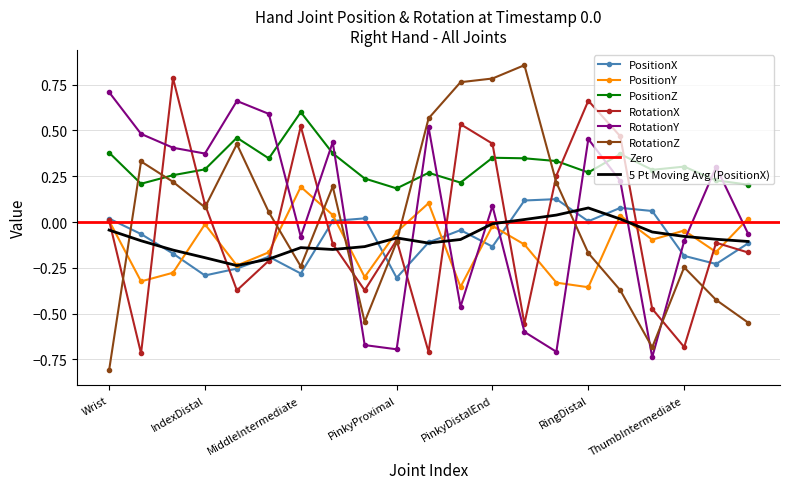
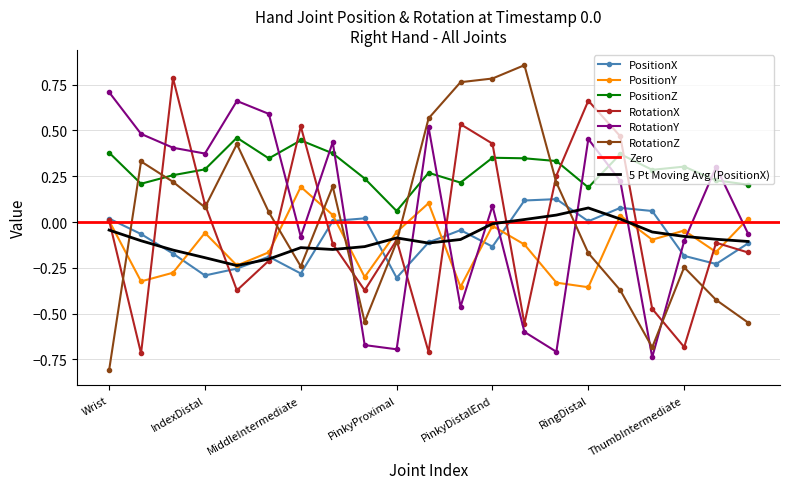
  {
    "PositionX": {
      "IndexDistal": -0.29,
      "MiddleIntermediate": -0.28,
      "PinkyProximal": -0.30,
      "PinkyDistalEnd": -0.13,
      "RingDistal": 0.00,
      "ThumbIntermediate": -0.18
    },
    "PositionY": {
-     "IndexDistal": -0.01,
+     "IndexDistal": -0.06,
      "MiddleIntermediate": 0.19,
      "PinkyProximal": -0.05,
      "RingDistal": -0.36,
      "ThumbIntermediate": -0.05
    },
    "PositionZ": {
      "Wrist": 0.38,
      "IndexDistal": 0.29,
-     "MiddleIntermediate": 0.60,
-     "PinkyProximal": 0.18,
+     "MiddleIntermediate": 0.45,
+     "PinkyProximal": 0.06,
      "PinkyDistalEnd": 0.35,
-     "RingDistal": 0.27
+     "RingDistal": 0.19
    },
    "RotationY": {
      "Wrist": 0.71,
      "IndexDistal": 0.37,
      "MiddleIntermediate": -0.08,
      "PinkyProximal": -0.69,
      "PinkyDistalEnd": 0.09,
      "RingDistal": 0.45,
      "ThumbIntermediate": -0.10
    },
    "5 Pt Moving Avg (PositionX)": {
      "Wrist": -0.04,
      "IndexDistal": -0.19,
      "MiddleIntermediate": -0.14,
      "RingDistal": 0.08,
      "ThumbIntermediate": -0.08
    }
  }
